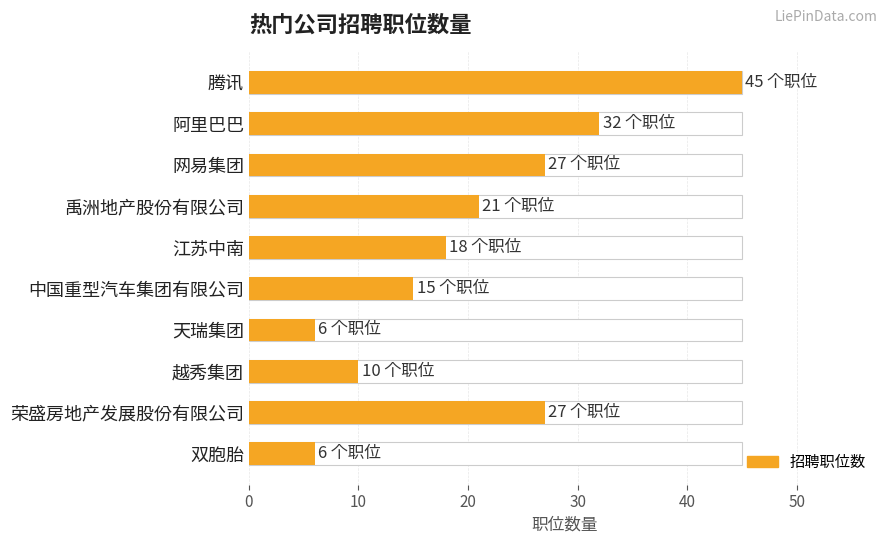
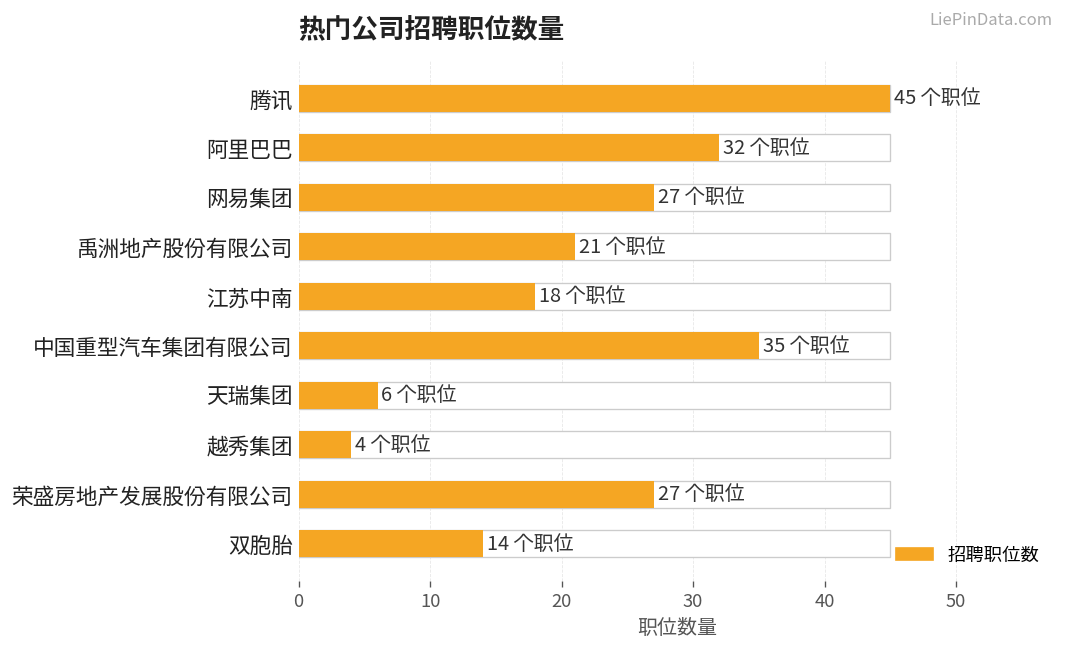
  {
    "招聘职位数": {
      "腾讯": 45,
-     "中国重型汽车集团有限公司": 15,
-     "越秀集团": 10,
-     "双胞胎": 6
+     "中国重型汽车集团有限公司": 35,
+     "越秀集团": 4,
+     "双胞胎": 14
    }
  }
